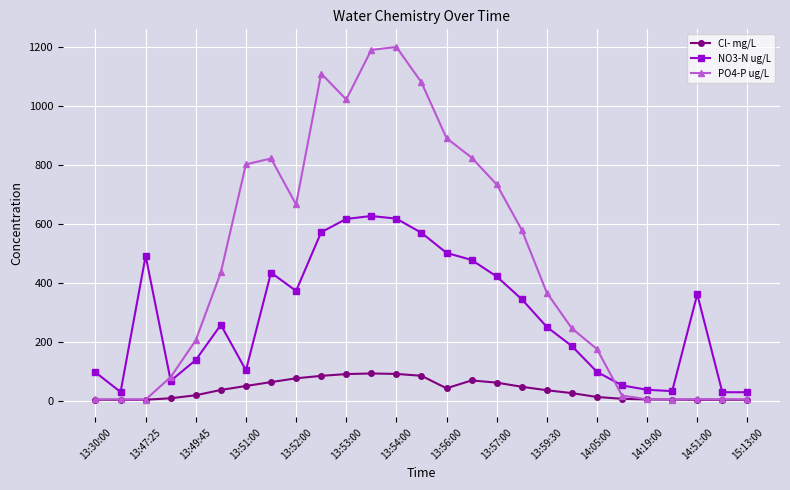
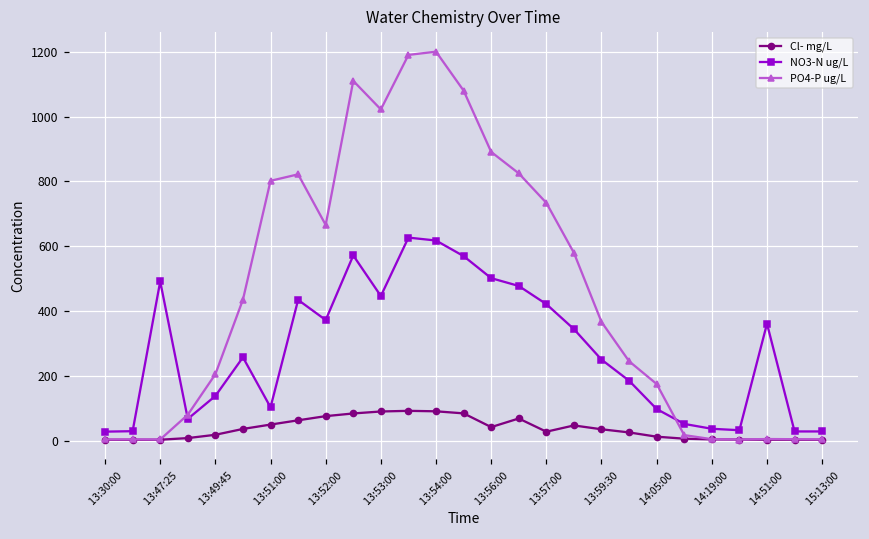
  {
    "Cl- mg/L": {
      "13:49:45": 20,
      "13:51:00": 50,
      "13:52:00": 80,
      "13:53:00": 90,
      "13:54:00": 90,
      "13:56:00": 40,
-     "13:57:00": 60,
+     "13:57:00": 30,
      "13:59:30": 40,
      "14:05:00": 10
    },
    "NO3-N ug/L": {
-     "13:30:00": 100,
+     "13:30:00": 30,
      "13:47:25": 490,
      "13:49:45": 140,
      "13:51:00": 100,
      "13:52:00": 370,
-     "13:53:00": 620,
+     "13:53:00": 450,
      "13:54:00": 620,
      "13:56:00": 500,
      "13:57:00": 420,
      "13:59:30": 250,
      "14:05:00": 100,
      "14:19:00": 40,
      "14:51:00": 360,
      "15:13:00": 30
    },
    "PO4-P ug/L": {
      "13:49:45": 210,
      "13:51:00": 800,
      "13:52:00": 670,
      "13:53:00": 1020,
      "13:54:00": 1200,
      "13:56:00": 890,
      "13:57:00": 730,
      "13:59:30": 370,
      "14:05:00": 180
    }
  }
